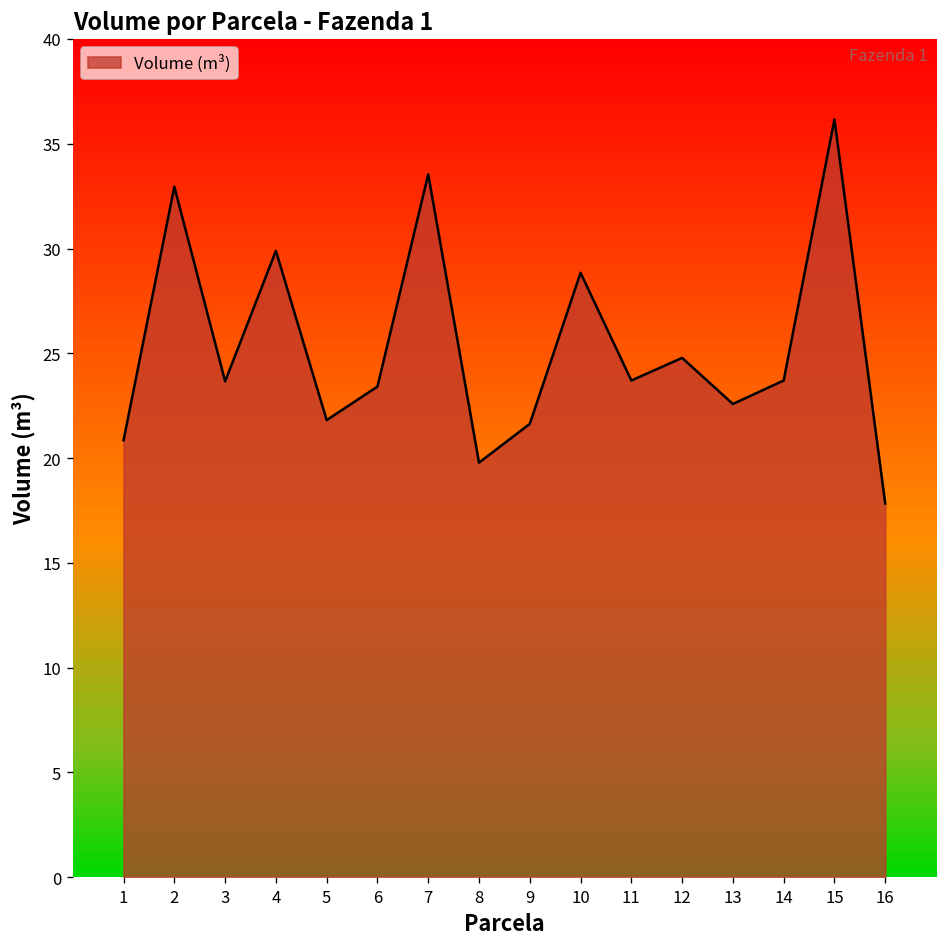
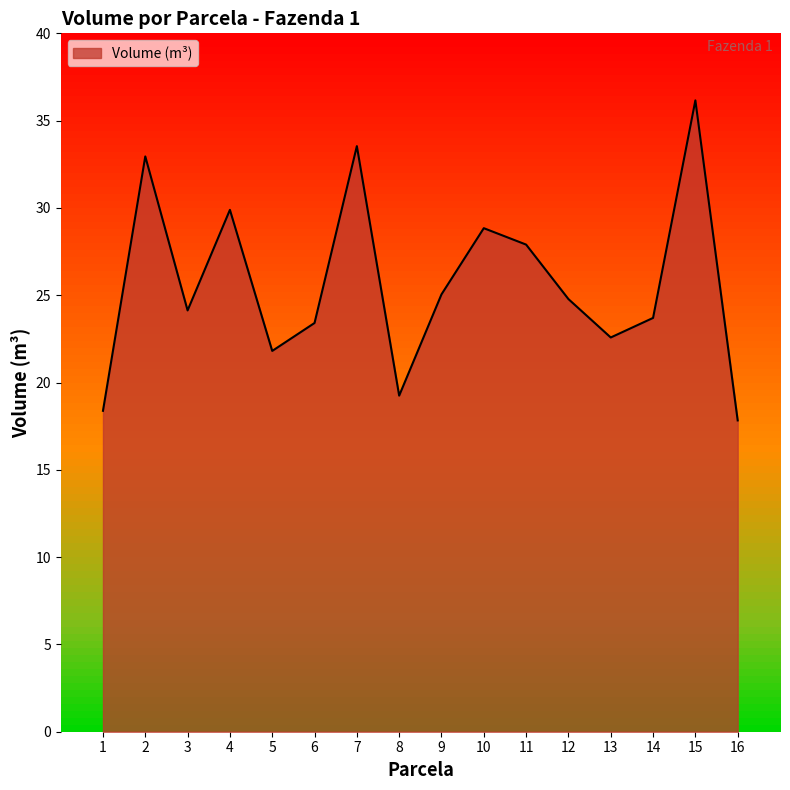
  {
-   "1": 20.9,
+   "1": 18.4,
    "2": 33.0,
-   "3": 23.7,
+   "3": 24.1,
    "4": 29.9,
    "5": 21.8,
    "6": 23.4,
    "7": 33.5,
-   "8": 19.8,
-   "9": 21.6,
+   "8": 19.3,
+   "9": 25.1,
    "10": 28.8,
-   "11": 23.7,
+   "11": 27.9,
    "12": 24.8,
    "13": 22.6,
    "14": 23.7,
    "15": 36.2,
    "16": 17.8
  }
